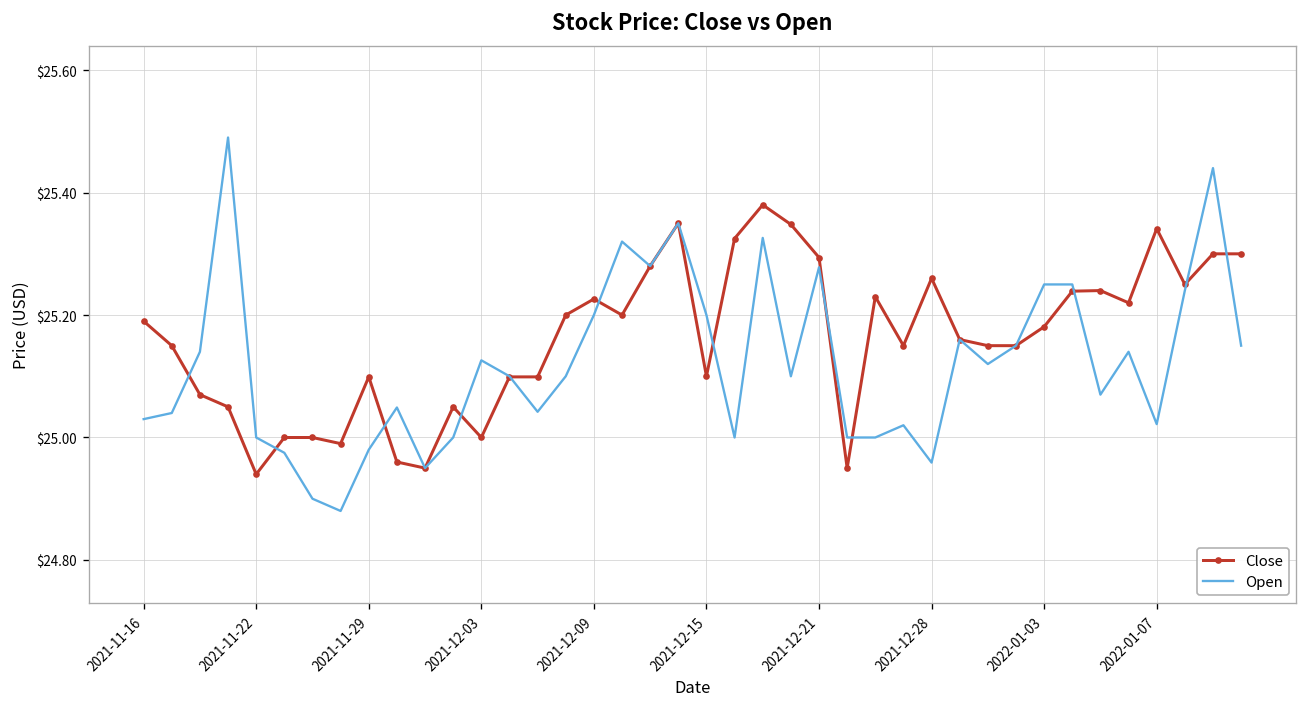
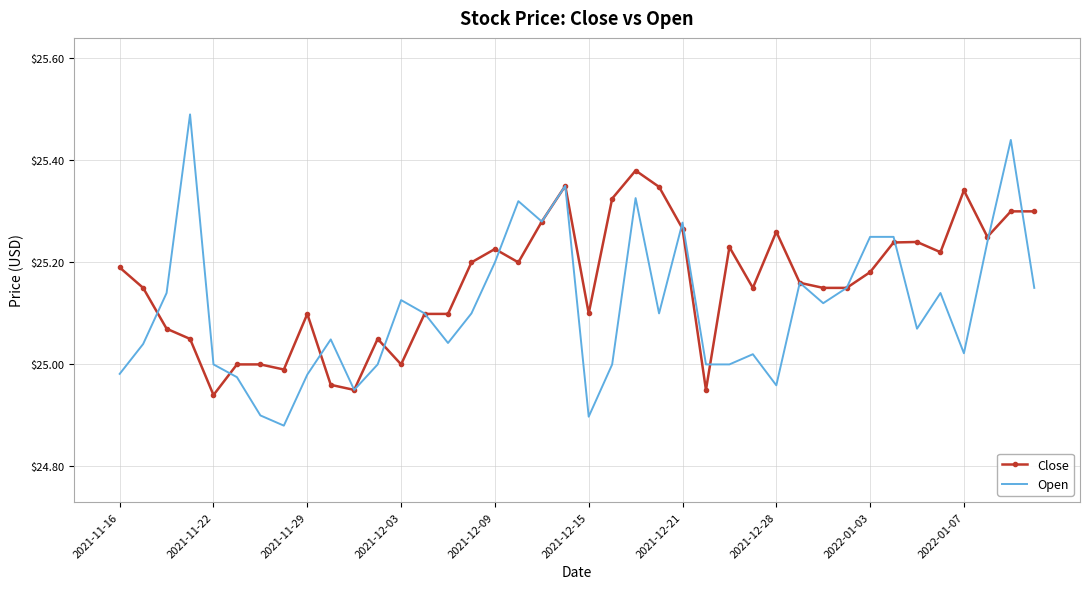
  {
    "Close": {
      "2021-11-16": "$25.19",
      "2021-11-22": "$24.94",
      "2021-11-29": "$25.10",
      "2021-12-03": "$25.00",
      "2021-12-09": "$25.23",
      "2021-12-15": "$25.10",
-     "2021-12-21": "$25.29",
+     "2021-12-21": "$25.27",
      "2021-12-28": "$25.26",
      "2022-01-03": "$25.18",
      "2022-01-07": "$25.34"
    },
    "Open": {
-     "2021-11-16": "$25.03",
+     "2021-11-16": "$24.98",
      "2021-11-22": "$25.00",
      "2021-11-29": "$24.98",
      "2021-12-03": "$25.13",
      "2021-12-09": "$25.20",
-     "2021-12-15": "$25.20",
+     "2021-12-15": "$24.90",
      "2021-12-21": "$25.28",
      "2021-12-28": "$24.96",
      "2022-01-03": "$25.25",
      "2022-01-07": "$25.02"
    }
  }
